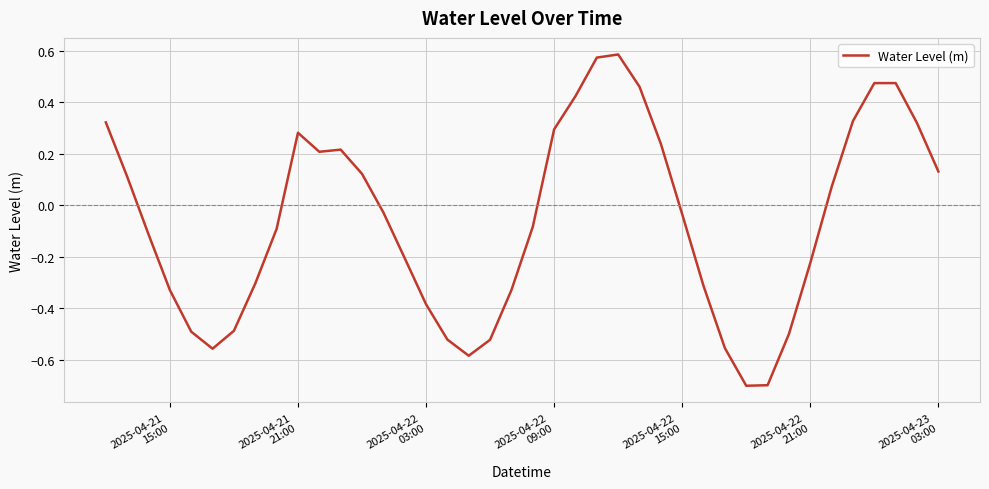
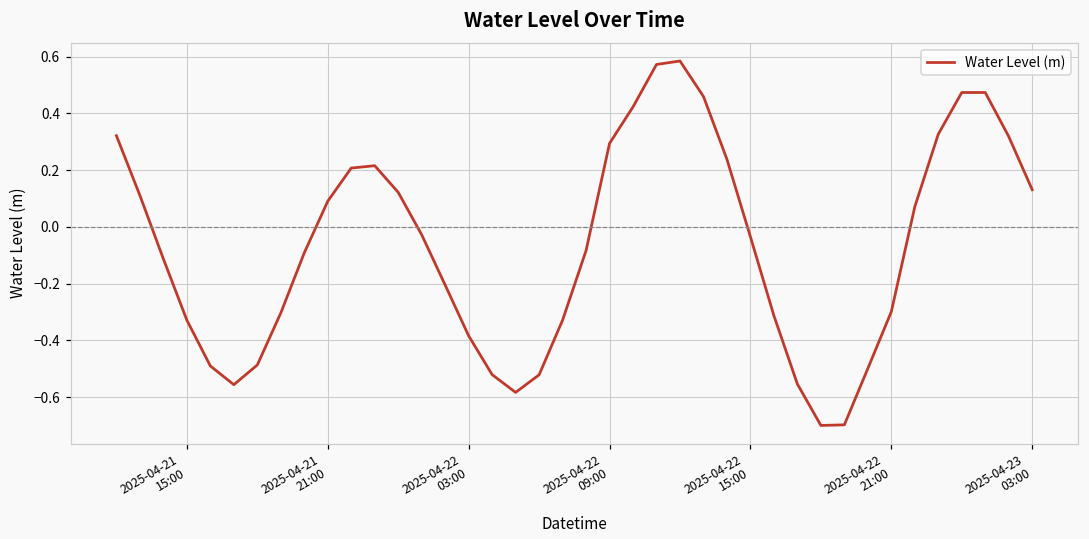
  {
    "2025-04-21 15:00": -0.33,
-   "2025-04-21 21:00": 0.28,
+   "2025-04-21 21:00": 0.09,
    "2025-04-22 03:00": -0.38,
    "2025-04-22 09:00": 0.29,
    "2025-04-22 15:00": -0.03,
-   "2025-04-22 21:00": -0.22,
+   "2025-04-22 21:00": -0.30,
    "2025-04-23 03:00": 0.13
  }
